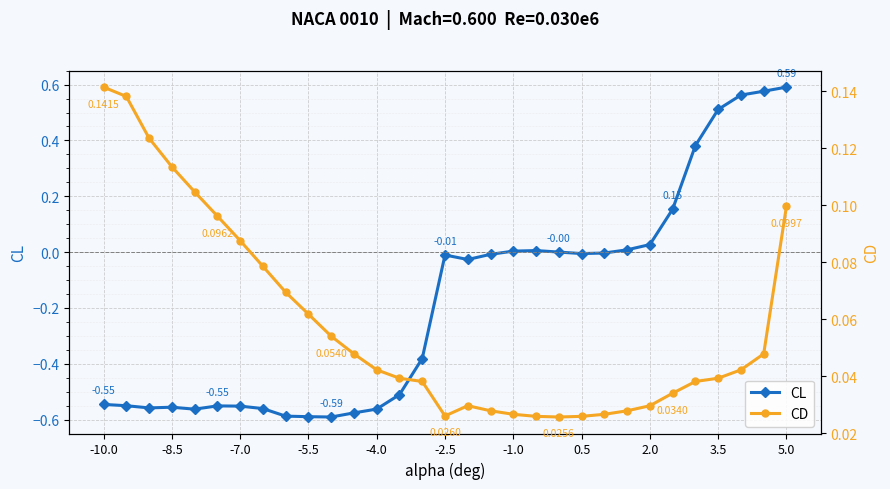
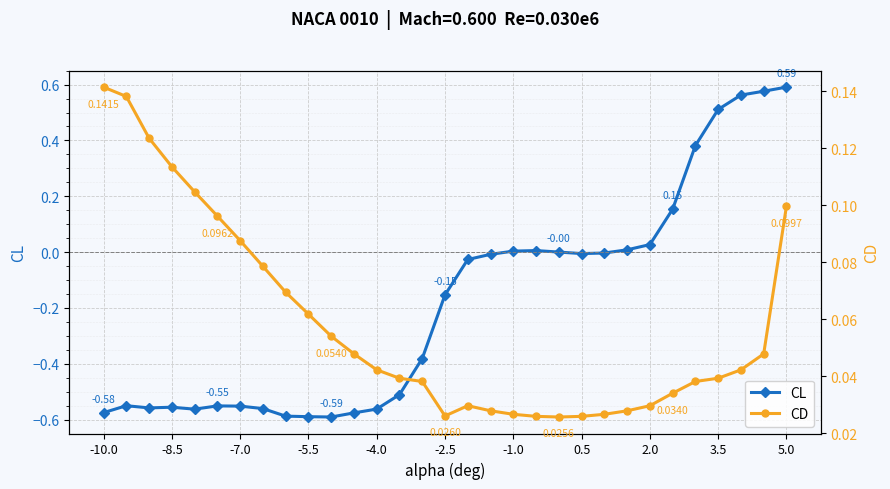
  {
    "CL": {
-     "-10.0": -0.55,
-     "-2.5": -0.01,
+     "-10.0": -0.58,
+     "-2.5": -0.15,
      "5.0": 0.59
    },
    "CD": {
      "-10.0": 0.1415,
      "-2.5": 0.0260,
      "5.0": 0.0997
    }
  }
